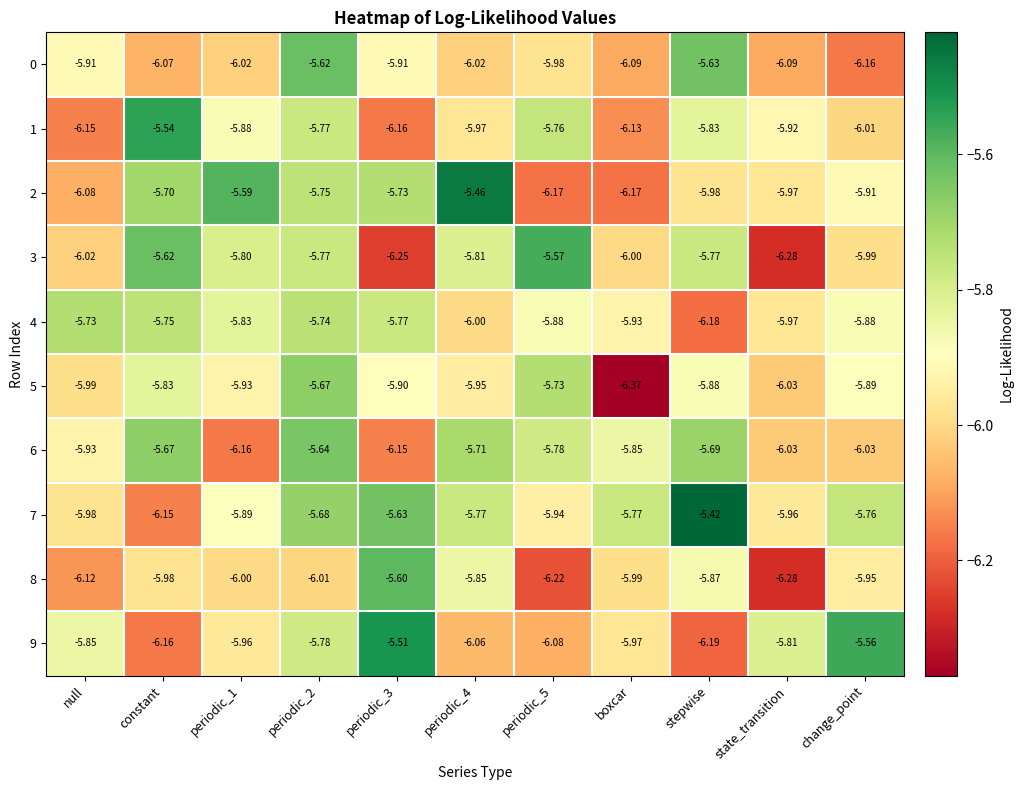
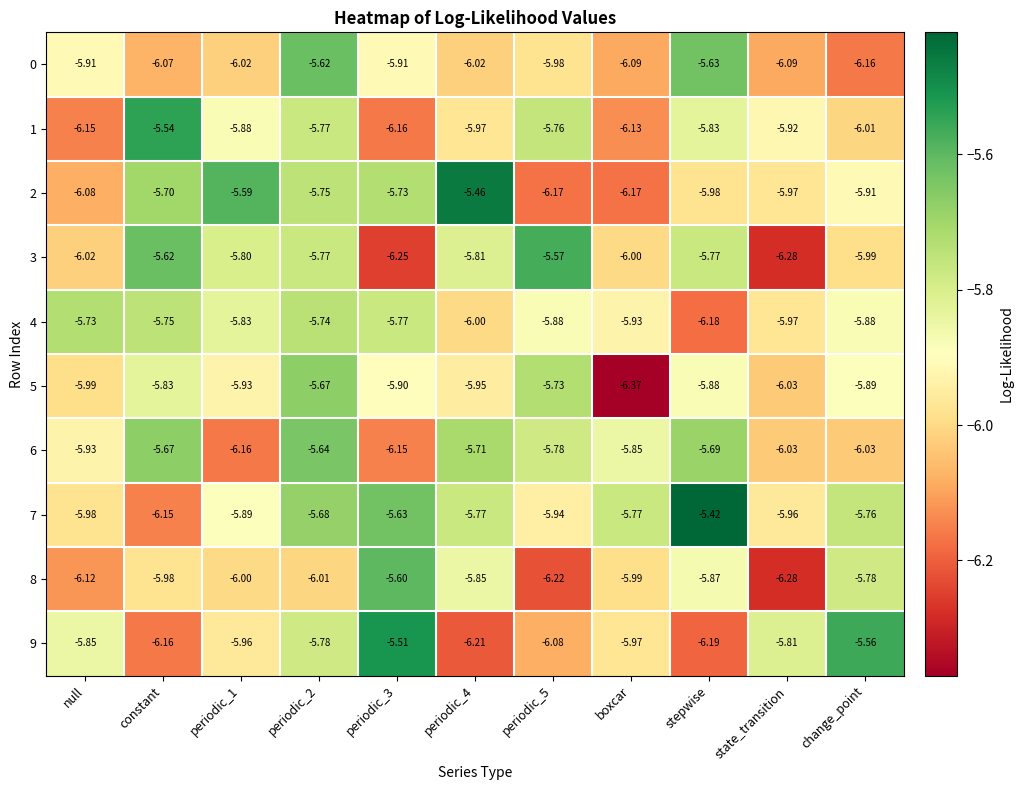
  {
    "0": {
      "null": -5.91,
      "constant": -6.07,
      "periodic_1": -6.02,
      "periodic_2": -5.62,
      "periodic_3": -5.91,
      "periodic_4": -6.02,
      "periodic_5": -5.98,
      "boxcar": -6.09,
      "stepwise": -5.63,
      "state_transition": -6.09,
      "change_point": -6.16
    },
    "1": {
      "null": -6.15,
      "constant": -5.54,
      "periodic_1": -5.88,
      "periodic_2": -5.77,
      "periodic_3": -6.16,
      "periodic_4": -5.97,
      "periodic_5": -5.76,
      "boxcar": -6.13,
      "stepwise": -5.83,
      "state_transition": -5.92,
      "change_point": -6.01
    },
    "2": {
      "null": -6.08,
      "constant": -5.70,
      "periodic_1": -5.59,
      "periodic_2": -5.75,
      "periodic_3": -5.73,
      "periodic_4": -5.46,
      "periodic_5": -6.17,
      "boxcar": -6.17,
      "stepwise": -5.98,
      "state_transition": -5.97,
      "change_point": -5.91
    },
    "3": {
      "null": -6.02,
      "constant": -5.62,
      "periodic_1": -5.80,
      "periodic_2": -5.77,
      "periodic_3": -6.25,
      "periodic_4": -5.81,
      "periodic_5": -5.57,
      "boxcar": -6.00,
      "stepwise": -5.77,
      "state_transition": -6.28,
      "change_point": -5.99
    },
    "4": {
      "null": -5.73,
      "constant": -5.75,
      "periodic_1": -5.83,
      "periodic_2": -5.74,
      "periodic_3": -5.77,
      "periodic_4": -6.00,
      "periodic_5": -5.88,
      "boxcar": -5.93,
      "stepwise": -6.18,
      "state_transition": -5.97,
      "change_point": -5.88
    },
    "5": {
      "null": -5.99,
      "constant": -5.83,
      "periodic_1": -5.93,
      "periodic_2": -5.67,
      "periodic_3": -5.90,
      "periodic_4": -5.95,
      "periodic_5": -5.73,
      "boxcar": -6.37,
      "stepwise": -5.88,
      "state_transition": -6.03,
      "change_point": -5.89
    },
    "6": {
      "null": -5.93,
      "constant": -5.67,
      "periodic_1": -6.16,
      "periodic_2": -5.64,
      "periodic_3": -6.15,
      "periodic_4": -5.71,
      "periodic_5": -5.78,
      "boxcar": -5.85,
      "stepwise": -5.69,
      "state_transition": -6.03,
      "change_point": -6.03
    },
    "7": {
      "null": -5.98,
      "constant": -6.15,
      "periodic_1": -5.89,
      "periodic_2": -5.68,
      "periodic_3": -5.63,
      "periodic_4": -5.77,
      "periodic_5": -5.94,
      "boxcar": -5.77,
      "stepwise": -5.42,
      "state_transition": -5.96,
      "change_point": -5.76
    },
    "8": {
      "null": -6.12,
      "constant": -5.98,
      "periodic_1": -6.00,
      "periodic_2": -6.01,
      "periodic_3": -5.60,
      "periodic_4": -5.85,
      "periodic_5": -6.22,
      "boxcar": -5.99,
      "stepwise": -5.87,
      "state_transition": -6.28,
-     "change_point": -5.95
+     "change_point": -5.78
    },
    "9": {
      "null": -5.85,
      "constant": -6.16,
      "periodic_1": -5.96,
      "periodic_2": -5.78,
      "periodic_3": -5.51,
-     "periodic_4": -6.06,
+     "periodic_4": -6.21,
      "periodic_5": -6.08,
      "boxcar": -5.97,
      "stepwise": -6.19,
      "state_transition": -5.81,
      "change_point": -5.56
    }
  }
